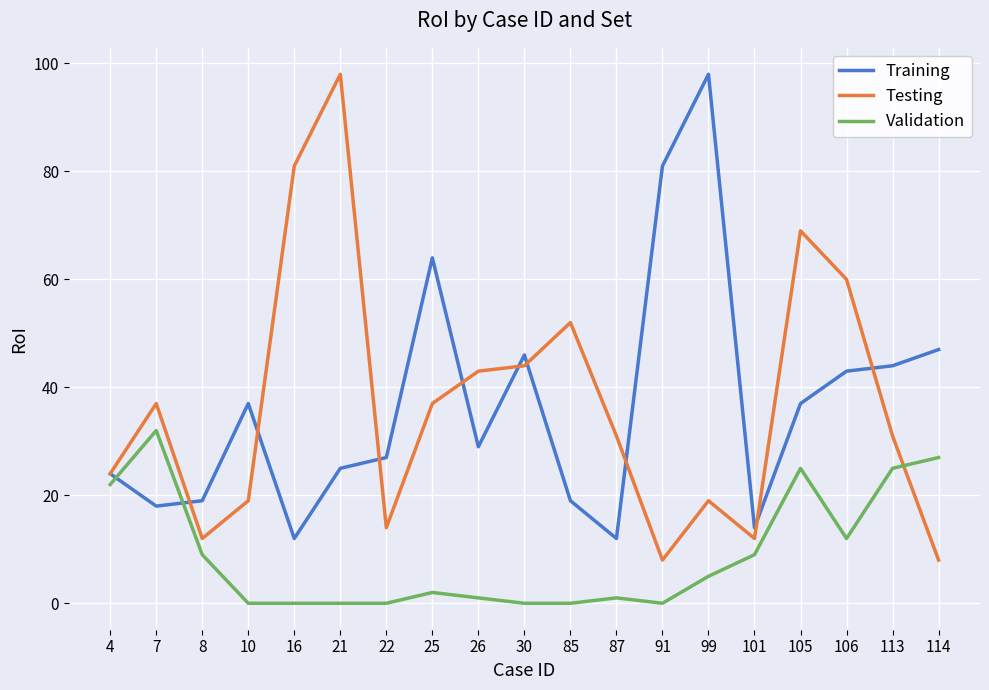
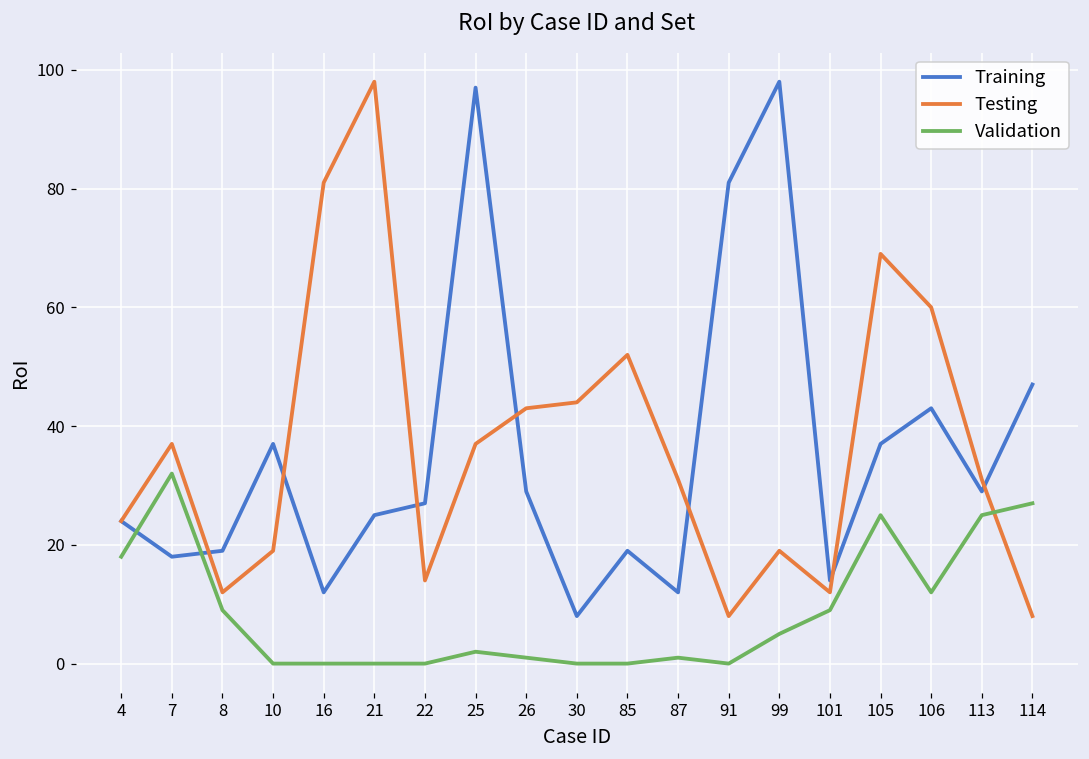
  {
    "Training": {
      "7": 18,
      "8": 19,
      "10": 37,
      "16": 12,
      "21": 25,
      "22": 27,
-     "25": 64,
+     "25": 97,
      "26": 29,
-     "30": 46,
+     "30": 8,
      "85": 19,
      "87": 12,
      "91": 81,
      "99": 98,
      "101": 14,
      "105": 37,
      "106": 43,
-     "113": 44,
+     "113": 29,
      "114": 47
    },
    "Testing": {
      "7": 37,
      "8": 12,
      "10": 19,
      "16": 81,
      "21": 98,
      "22": 14,
      "25": 37,
      "26": 43,
      "30": 44,
      "85": 52,
      "87": 31,
      "91": 8,
      "99": 19,
      "101": 12,
      "105": 69,
      "106": 60,
      "113": 31,
      "114": 8
    },
    "Validation": {
-     "4": 22,
+     "4": 18,
      "7": 32,
      "8": 9,
      "10": 0,
      "16": 0,
      "21": 0,
      "22": 0,
      "25": 2,
      "26": 1,
      "30": 0,
      "85": 0,
      "87": 1,
      "91": 0,
      "99": 5,
      "101": 9,
      "105": 25,
      "106": 12,
      "113": 25,
      "114": 27
    }
  }
